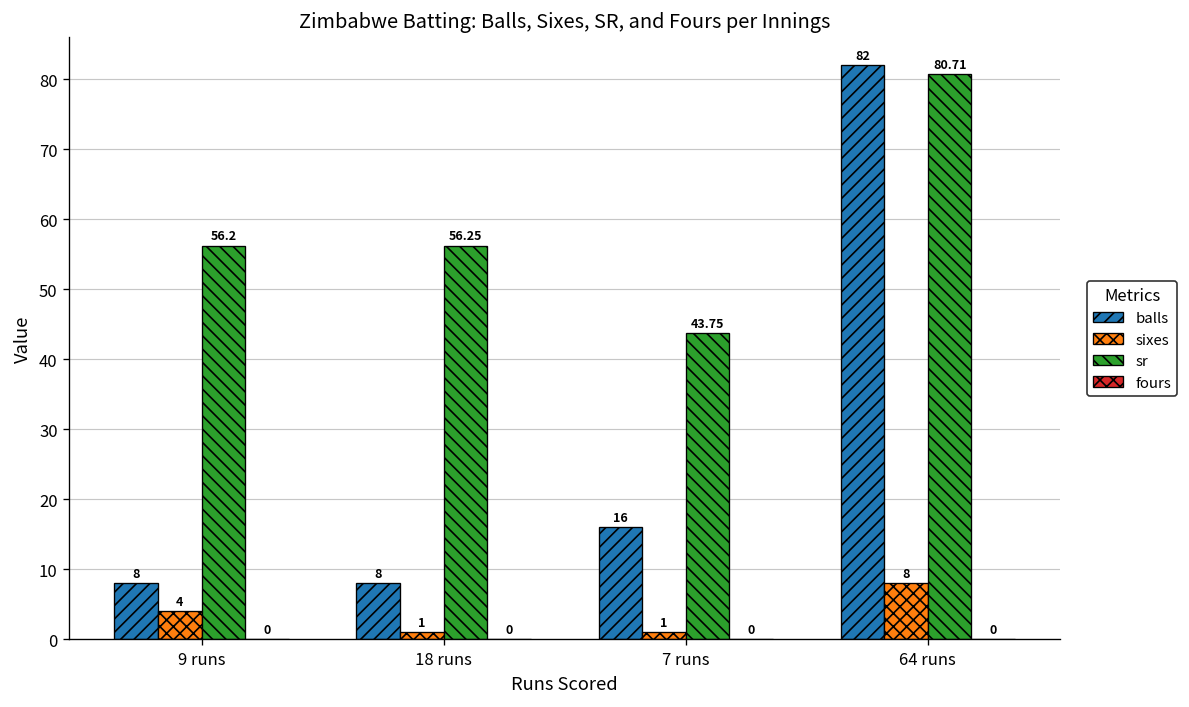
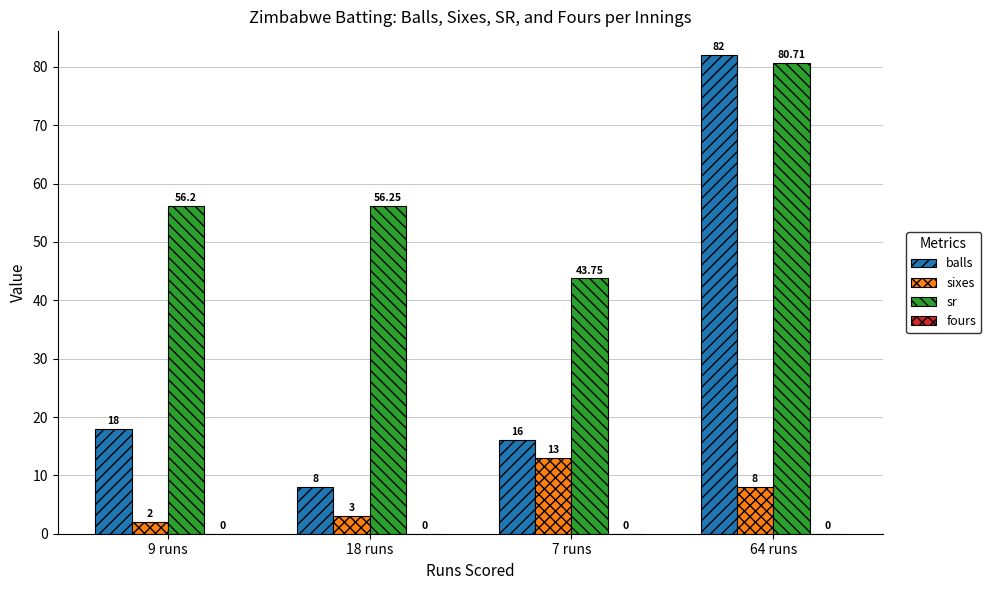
  {
    "balls": {
-     "9 runs": 8,
+     "9 runs": 18,
      "18 runs": 8,
      "7 runs": 16,
      "64 runs": 82
    },
    "sixes": {
-     "9 runs": 4,
-     "18 runs": 1,
-     "7 runs": 1,
+     "9 runs": 2,
+     "18 runs": 3,
+     "7 runs": 13,
      "64 runs": 8
    },
    "sr": {
      "9 runs": 56.2,
      "18 runs": 56.25,
      "7 runs": 43.75,
      "64 runs": 80.71
    },
    "fours": {
      "9 runs": 0,
      "18 runs": 0,
      "7 runs": 0,
      "64 runs": 0
    }
  }
